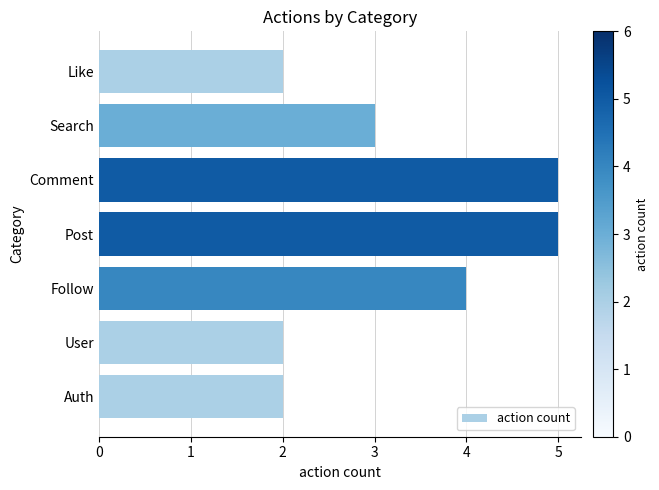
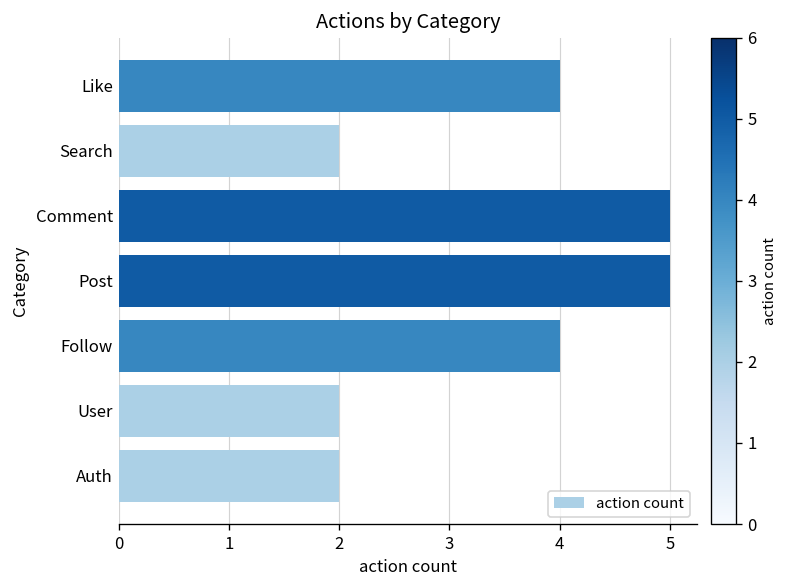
  {
-   "Like": 2,
-   "Search": 3,
+   "Like": 4,
+   "Search": 2,
    "Comment": 5,
    "Post": 5,
    "Follow": 4,
    "User": 2,
    "Auth": 2
  }
